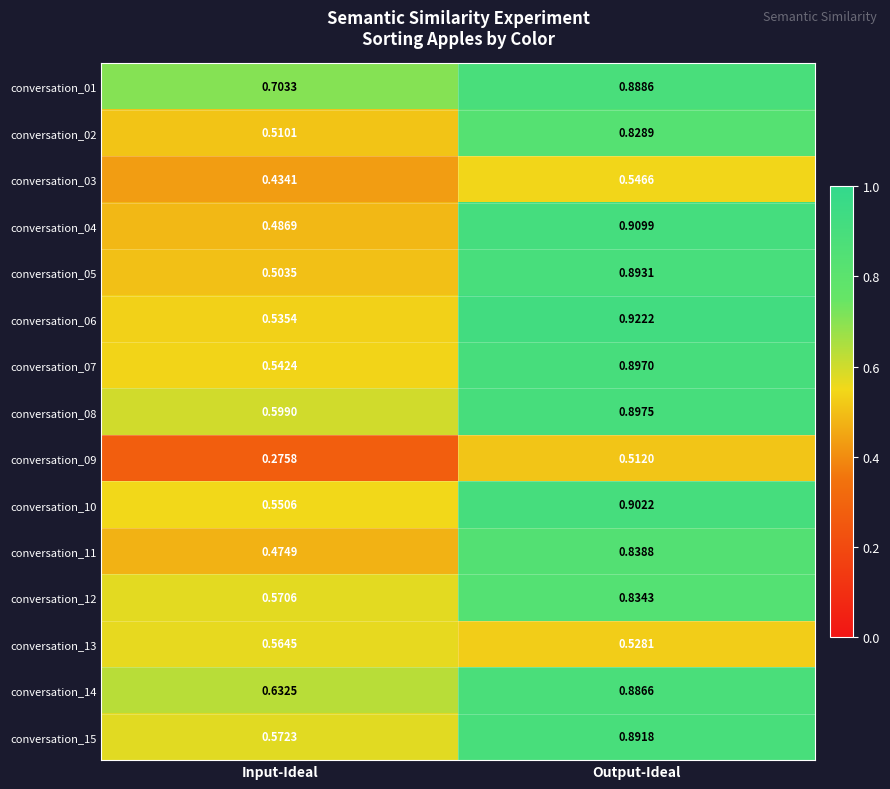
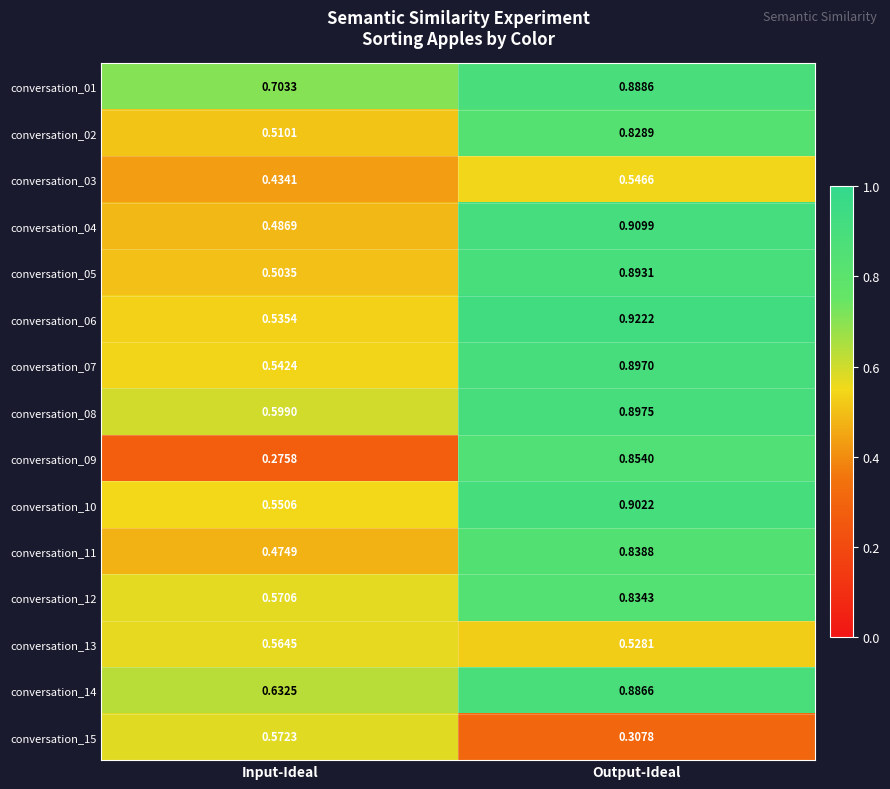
  {
    "conversation_01": {
      "Input-Ideal": 0.7033,
      "Output-Ideal": 0.8886
    },
    "conversation_02": {
      "Input-Ideal": 0.5101,
      "Output-Ideal": 0.8289
    },
    "conversation_03": {
      "Input-Ideal": 0.4341,
      "Output-Ideal": 0.5466
    },
    "conversation_04": {
      "Input-Ideal": 0.4869,
      "Output-Ideal": 0.9099
    },
    "conversation_05": {
      "Input-Ideal": 0.5035,
      "Output-Ideal": 0.8931
    },
    "conversation_06": {
      "Input-Ideal": 0.5354,
      "Output-Ideal": 0.9222
    },
    "conversation_07": {
      "Input-Ideal": 0.5424,
      "Output-Ideal": 0.8970
    },
    "conversation_08": {
      "Input-Ideal": 0.5990,
      "Output-Ideal": 0.8975
    },
    "conversation_09": {
      "Input-Ideal": 0.2758,
-     "Output-Ideal": 0.5120
+     "Output-Ideal": 0.8540
    },
    "conversation_10": {
      "Input-Ideal": 0.5506,
      "Output-Ideal": 0.9022
    },
    "conversation_11": {
      "Input-Ideal": 0.4749,
      "Output-Ideal": 0.8388
    },
    "conversation_12": {
      "Input-Ideal": 0.5706,
      "Output-Ideal": 0.8343
    },
    "conversation_13": {
      "Input-Ideal": 0.5645,
      "Output-Ideal": 0.5281
    },
    "conversation_14": {
      "Input-Ideal": 0.6325,
      "Output-Ideal": 0.8866
    },
    "conversation_15": {
      "Input-Ideal": 0.5723,
-     "Output-Ideal": 0.8918
+     "Output-Ideal": 0.3078
    }
  }
